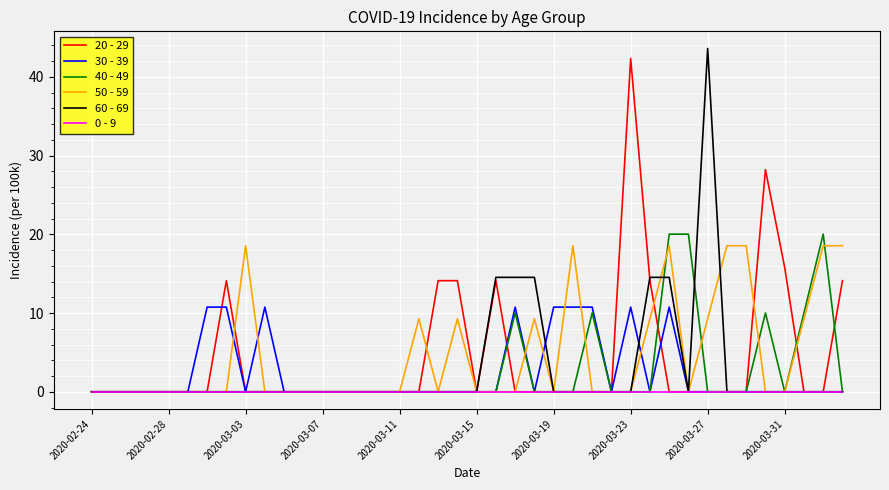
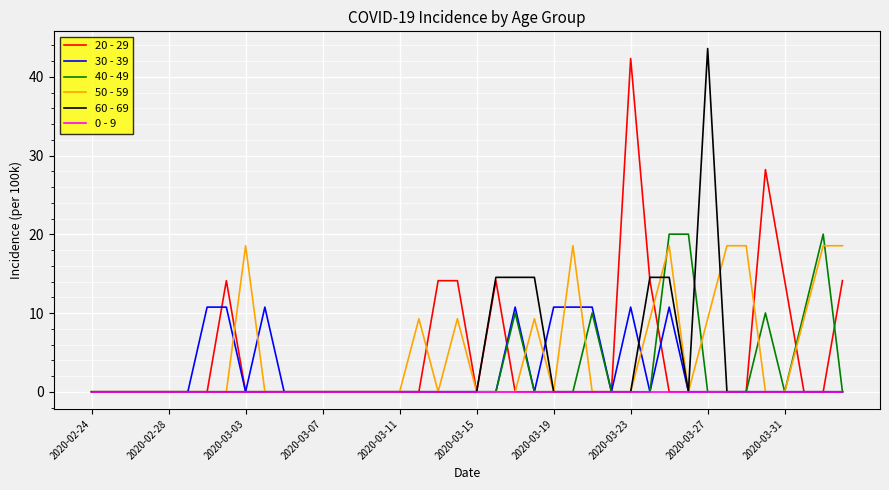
  {
    "20 - 29": {
      "2020-03-23": 42,
-     "2020-03-31": 16
+     "2020-03-31": 14
    },
    "30 - 39": {
      "2020-03-19": 11,
      "2020-03-23": 11
    },
    "50 - 59": {
      "2020-03-03": 19,
      "2020-03-27": 9
    },
    "60 - 69": {
      "2020-03-27": 44
    }
  }
